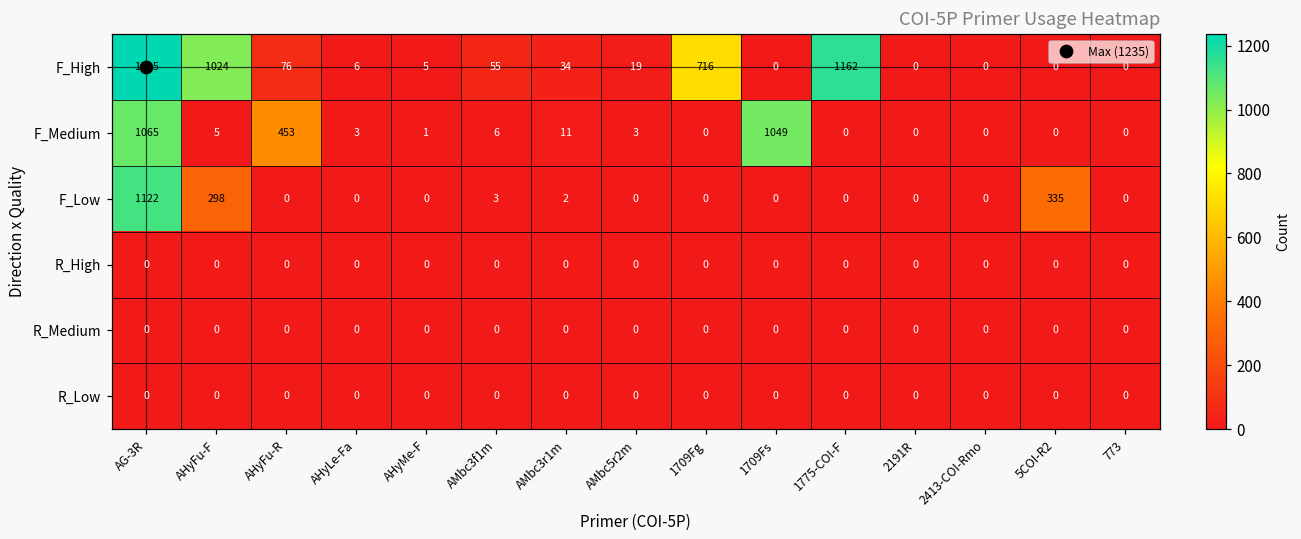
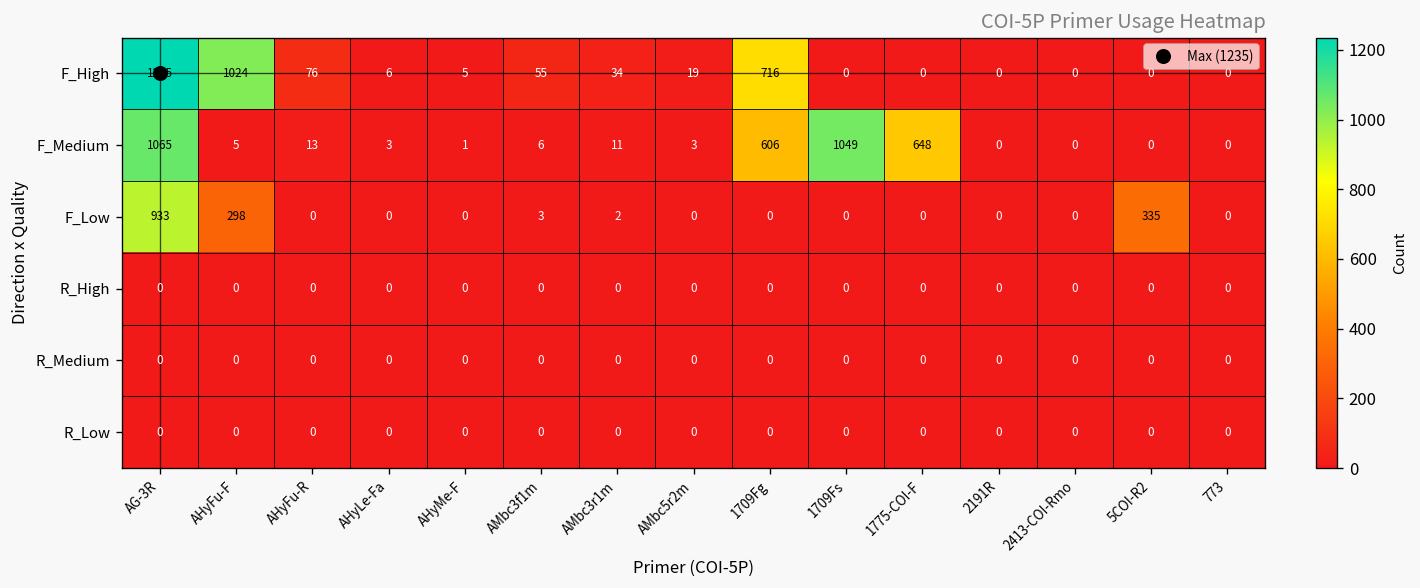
  {
    "F_High": {
      "AHyFu-F": 1024,
      "AHyFu-R": 76,
      "AHyLe-Fa": 6,
      "AHyMe-F": 5,
      "AMbc3f1m": 55,
      "AMbc3r1m": 34,
      "AMbc5r2m": 19,
      "1709Fg": 716,
      "1709Fs": 0,
-     "1775-COI-F": 1162,
+     "1775-COI-F": 0,
      "2191R": 0,
      "2413-COI-Rmo": 0
    },
    "F_Medium": {
      "AG-3R": 1065,
      "AHyFu-F": 5,
-     "AHyFu-R": 453,
+     "AHyFu-R": 13,
      "AHyLe-Fa": 3,
      "AHyMe-F": 1,
      "AMbc3f1m": 6,
      "AMbc3r1m": 11,
      "AMbc5r2m": 3,
-     "1709Fg": 0,
+     "1709Fg": 606,
      "1709Fs": 1049,
-     "1775-COI-F": 0,
+     "1775-COI-F": 648,
      "2191R": 0,
      "2413-COI-Rmo": 0,
      "5COI-R2": 0,
      "773": 0
    },
    "F_Low": {
-     "AG-3R": 1122,
+     "AG-3R": 933,
      "AHyFu-F": 298,
      "AHyFu-R": 0,
      "AHyLe-Fa": 0,
      "AHyMe-F": 0,
      "AMbc3f1m": 3,
      "AMbc3r1m": 2,
      "AMbc5r2m": 0,
      "1709Fg": 0,
      "1709Fs": 0,
      "1775-COI-F": 0,
      "2191R": 0,
      "2413-COI-Rmo": 0,
      "5COI-R2": 335,
      "773": 0
    },
    "R_High": {
      "AG-3R": 0,
      "AHyFu-F": 0,
      "AHyFu-R": 0,
      "AHyLe-Fa": 0,
      "AHyMe-F": 0,
      "AMbc3f1m": 0,
      "AMbc3r1m": 0,
      "AMbc5r2m": 0,
      "1709Fg": 0,
      "1709Fs": 0,
      "1775-COI-F": 0,
      "2191R": 0,
      "2413-COI-Rmo": 0,
      "5COI-R2": 0,
      "773": 0
    },
    "R_Medium": {
      "AG-3R": 0,
      "AHyFu-F": 0,
      "AHyFu-R": 0,
      "AHyLe-Fa": 0,
      "AHyMe-F": 0,
      "AMbc3f1m": 0,
      "AMbc3r1m": 0,
      "AMbc5r2m": 0,
      "1709Fg": 0,
      "1709Fs": 0,
      "1775-COI-F": 0,
      "2191R": 0,
      "2413-COI-Rmo": 0,
      "5COI-R2": 0,
      "773": 0
    },
    "R_Low": {
      "AG-3R": 0,
      "AHyFu-F": 0,
      "AHyFu-R": 0,
      "AHyLe-Fa": 0,
      "AHyMe-F": 0,
      "AMbc3f1m": 0,
      "AMbc3r1m": 0,
      "AMbc5r2m": 0,
      "1709Fg": 0,
      "1709Fs": 0,
      "1775-COI-F": 0,
      "2191R": 0,
      "2413-COI-Rmo": 0,
      "5COI-R2": 0,
      "773": 0
    }
  }
